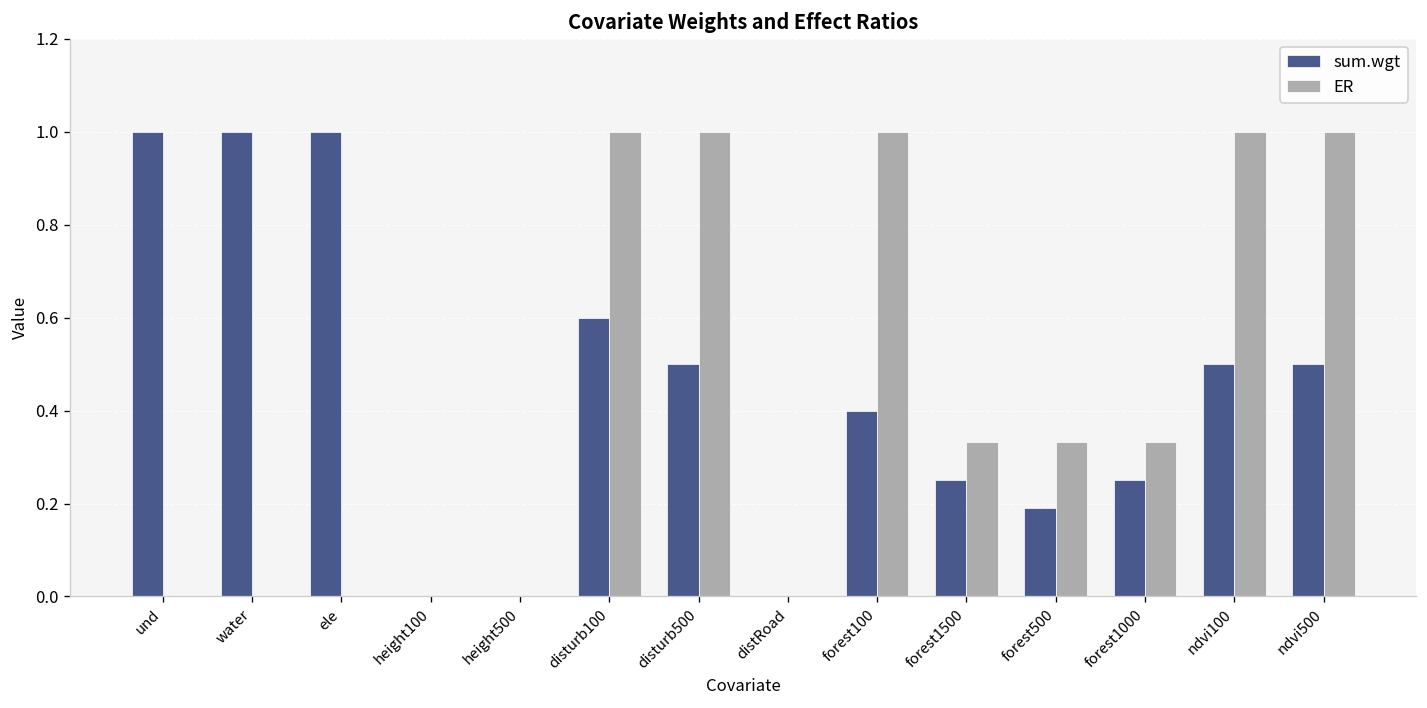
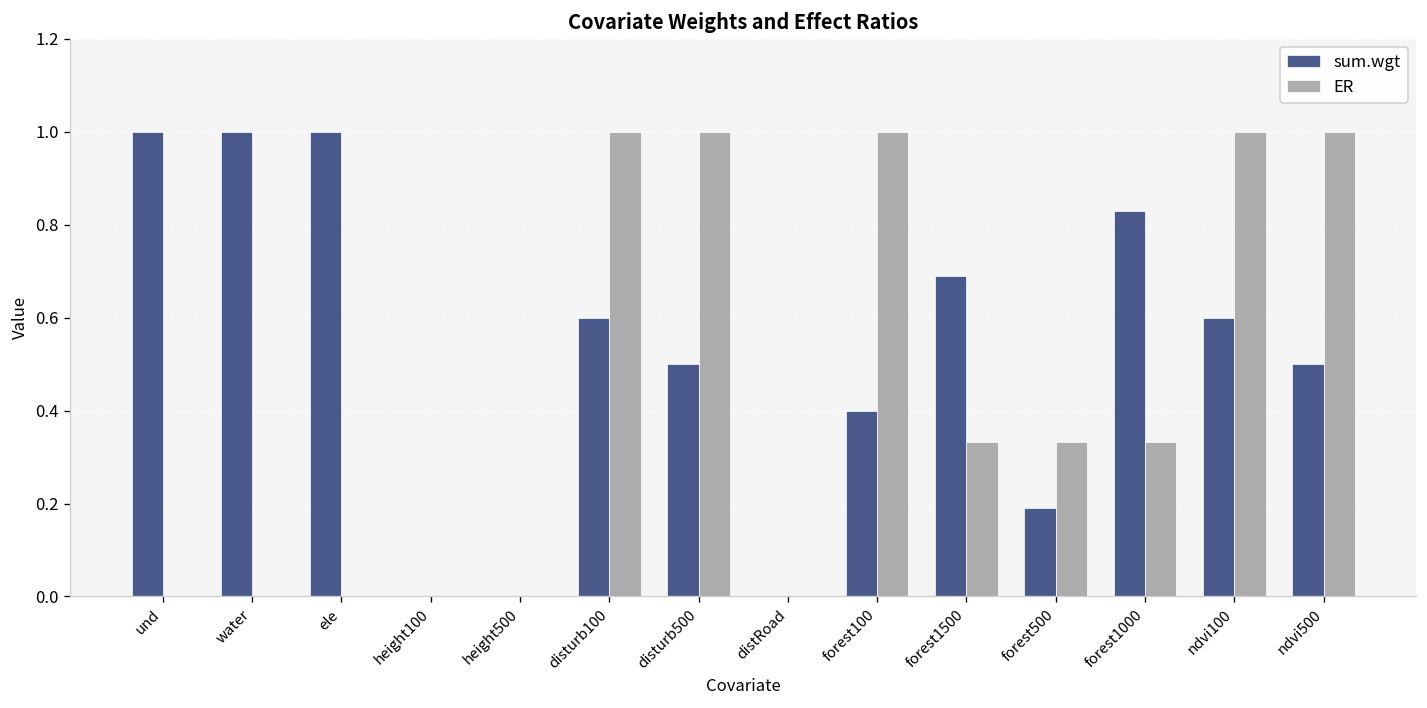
  {
    "sum.wgt": {
      "und": 1.00,
      "water": 1.00,
      "ele": 1.00,
      "height100": 0.00,
      "height500": 0.00,
      "disturb100": 0.60,
      "disturb500": 0.50,
      "distRoad": 0.00,
      "forest100": 0.40,
-     "forest1500": 0.25,
+     "forest1500": 0.69,
      "forest500": 0.19,
-     "forest1000": 0.25,
-     "ndvi100": 0.5,
+     "forest1000": 0.83,
+     "ndvi100": 0.6,
      "ndvi500": 0.50
    },
    "ER": {
      "und": 0.00,
      "water": 0.00,
      "ele": 0.00,
      "height100": 0.00,
      "height500": 0.00,
      "disturb100": 1.00,
      "disturb500": 1.00,
      "distRoad": 0.00,
      "forest100": 1.00,
      "forest1500": 0.33,
      "forest500": 0.33,
      "forest1000": 0.33,
      "ndvi100": 1.00,
      "ndvi500": 1.00
    }
  }
